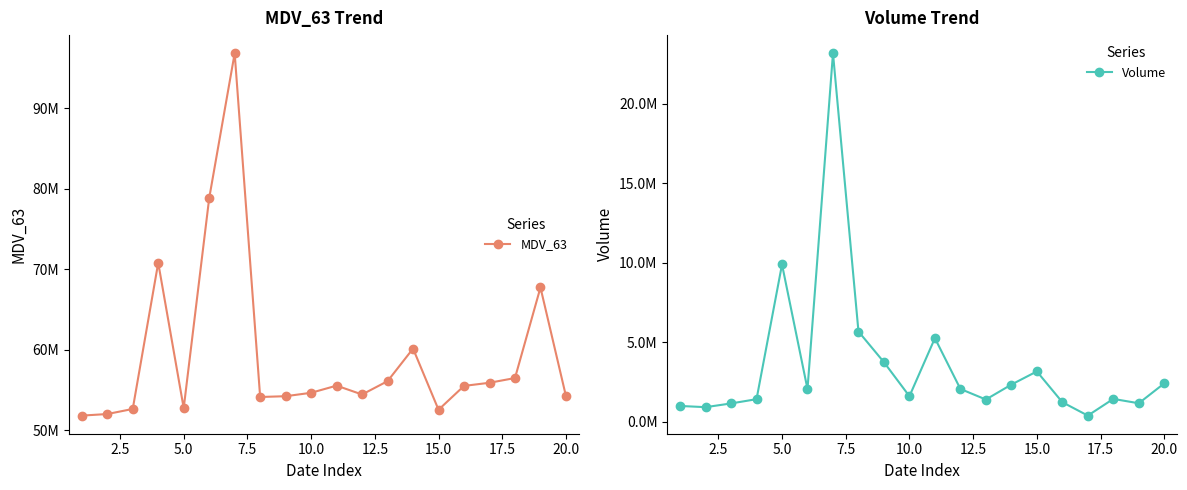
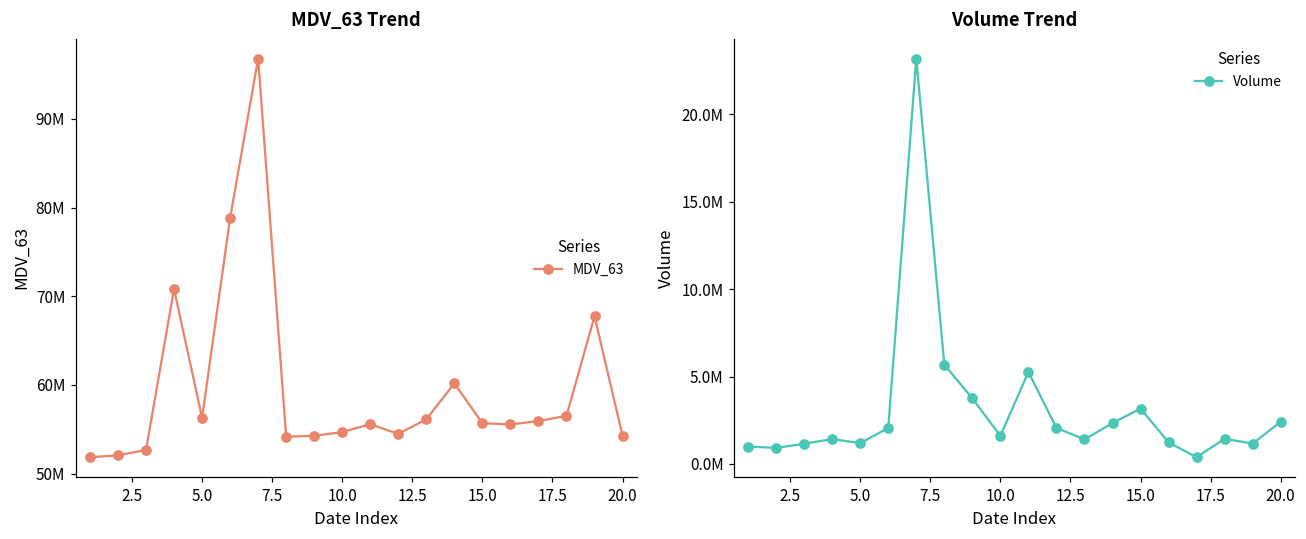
  {
    "MDV_63 Trend": {
-     "5.0": 53000000,
+     "5.0": 56000000,
      "10.0": 55000000,
-     "15.0": 53000000,
+     "15.0": 56000000,
      "20.0": 54000000
    },
    "Volume Trend": {
-     "5.0": 9900000,
+     "5.0": 1200000,
      "10.0": 1600000,
      "15.0": 3200000,
      "20.0": 2400000
    }
  }
